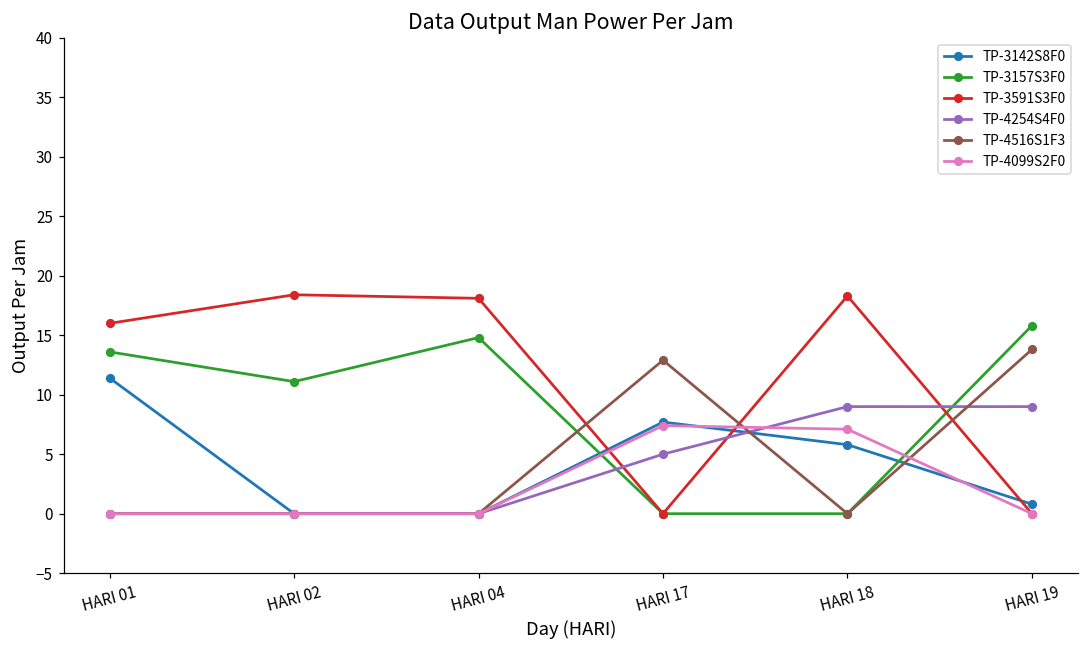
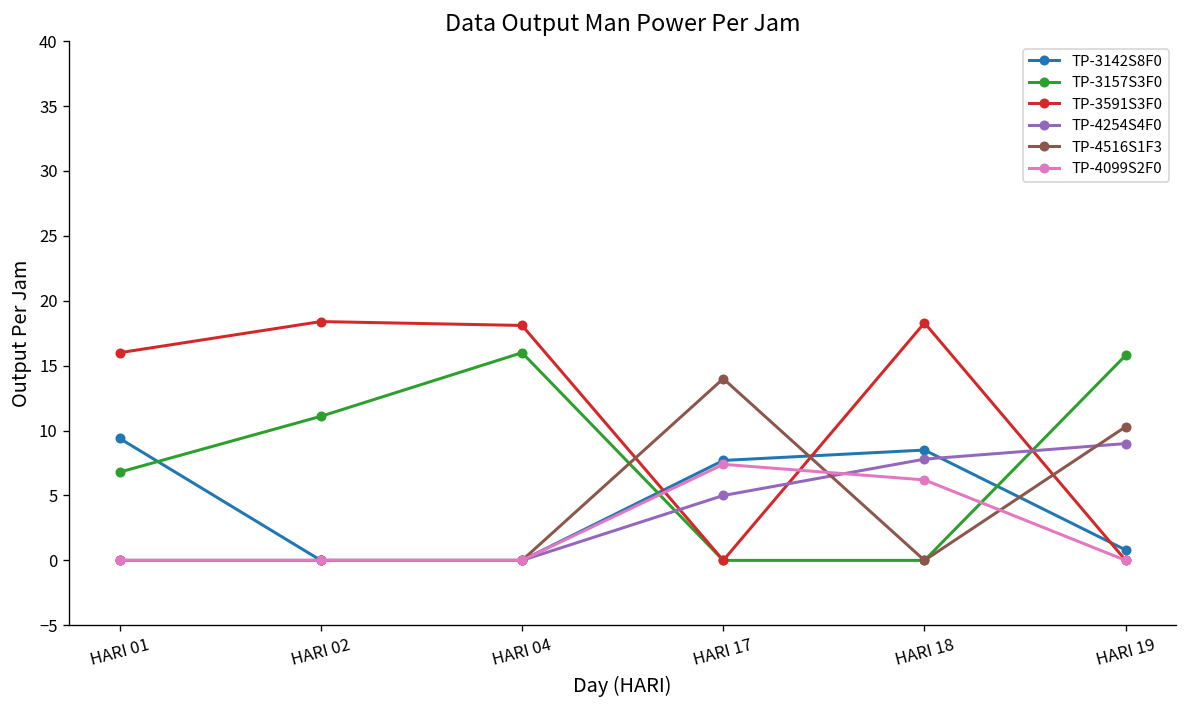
  {
    "TP-3142S8F0": {
-     "HARI 01": 11.4,
+     "HARI 01": 9.4,
      "HARI 17": 7.7,
-     "HARI 18": 5.8,
+     "HARI 18": 8.5,
      "HARI 19": 0.8
    },
    "TP-3157S3F0": {
-     "HARI 01": 13.6,
+     "HARI 01": 6.8,
      "HARI 02": 11.1,
-     "HARI 04": 14.8,
+     "HARI 04": 16.0,
      "HARI 19": 15.8
    },
    "TP-3591S3F0": {
      "HARI 01": 16.0,
      "HARI 02": 18.4,
      "HARI 04": 18.1,
      "HARI 18": 18.3
    },
    "TP-4254S4F0": {
      "HARI 17": 5.0,
-     "HARI 18": 9.0,
+     "HARI 18": 7.8,
      "HARI 19": 9.0
    },
    "TP-4516S1F3": {
-     "HARI 17": 12.9,
-     "HARI 19": 13.8
+     "HARI 17": 14.0,
+     "HARI 19": 10.3
    },
    "TP-4099S2F0": {
      "HARI 17": 7.4,
-     "HARI 18": 7.1
+     "HARI 18": 6.2
    }
  }
